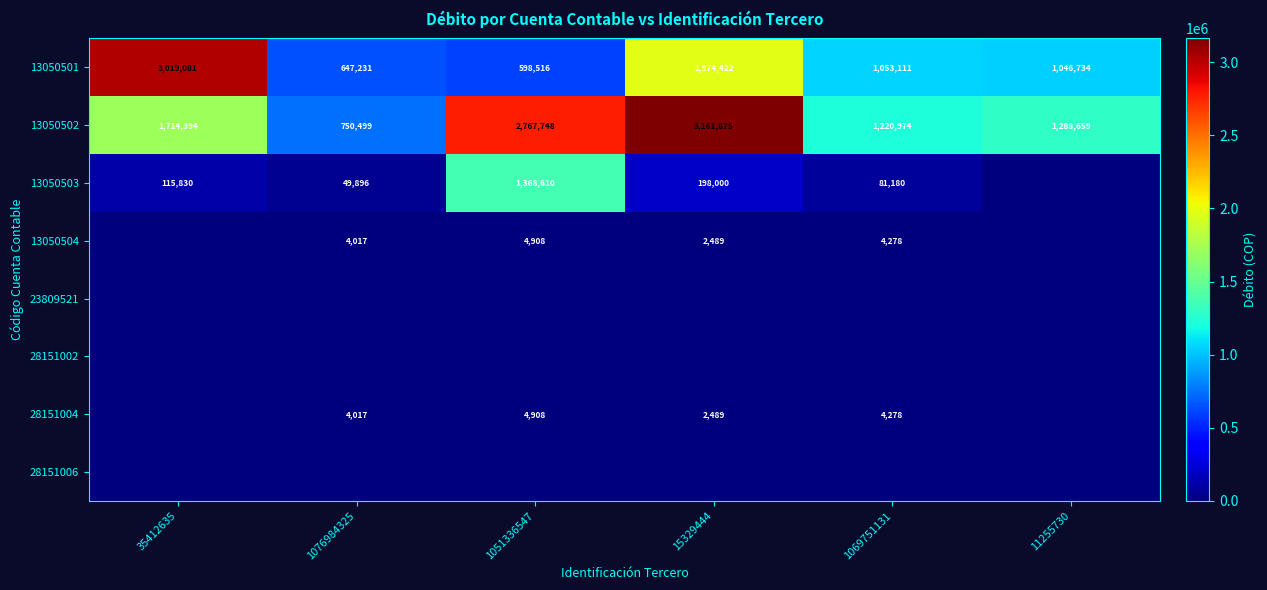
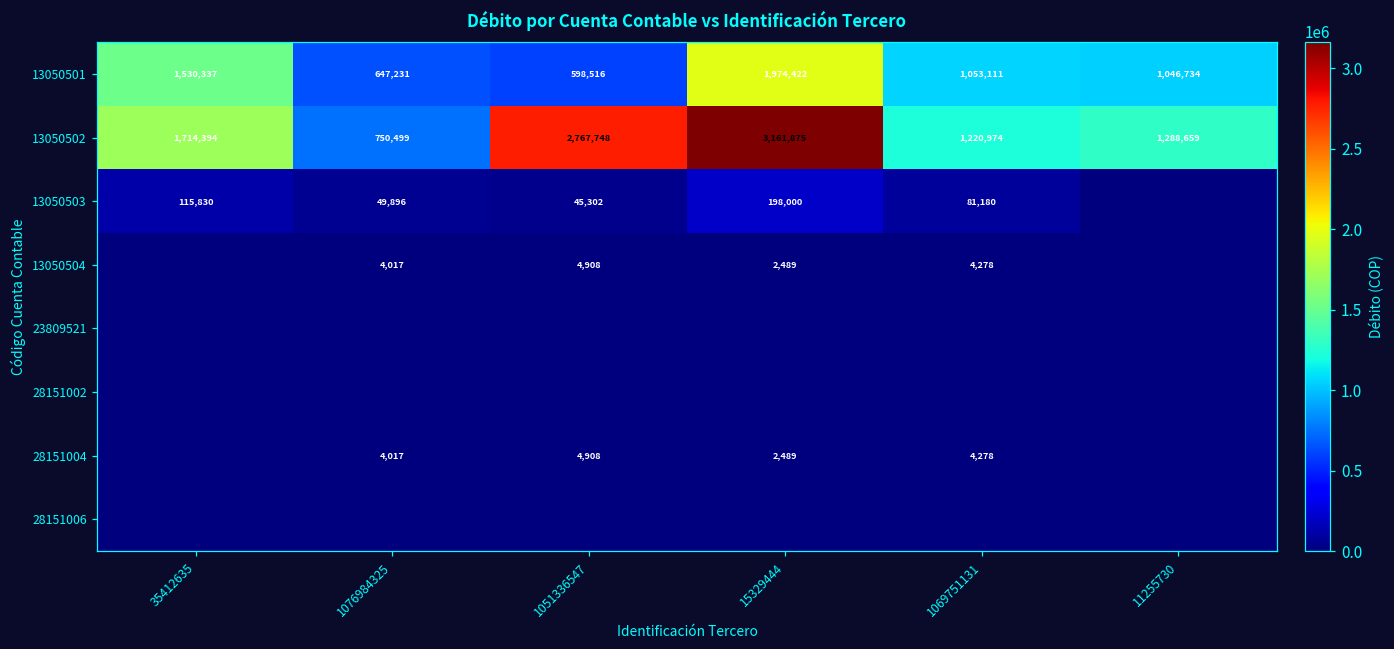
  {
    "13050501": {
-     "35412635": "3,019,081",
+     "35412635": "1,530,337",
      "1076984325": "647,231",
      "1051336547": "598,516",
      "15329444": "1,974,422",
      "1069751131": "1,053,111",
      "11255730": "1,046,734"
    },
    "13050502": {
      "35412635": "1,714,394",
      "1076984325": "750,499",
      "1051336547": "2,767,748",
      "15329444": "3,161,875",
      "1069751131": "1,220,974",
      "11255730": "1,288,659"
    },
    "13050503": {
      "35412635": "115,830",
      "1076984325": "49,896",
-     "1051336547": "1,368,610",
+     "1051336547": "45,302",
      "15329444": "198,000",
      "1069751131": "81,180"
    },
    "13050504": {
      "1076984325": "4,017",
      "1051336547": "4,908",
      "15329444": "2,489",
      "1069751131": "4,278"
    },
    "28151004": {
      "1076984325": "4,017",
      "1051336547": "4,908",
      "15329444": "2,489",
      "1069751131": "4,278"
    }
  }
